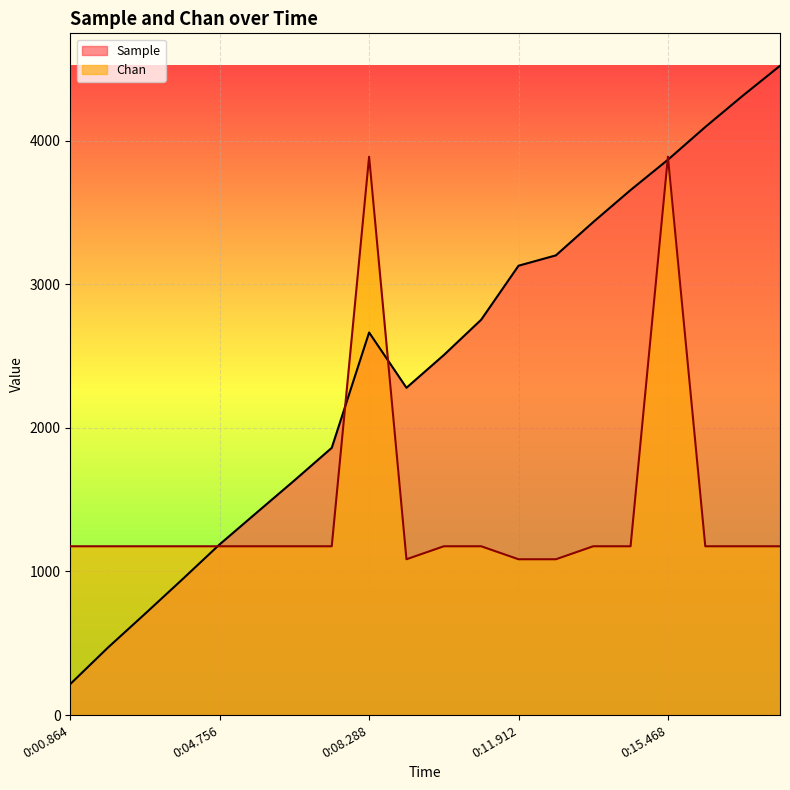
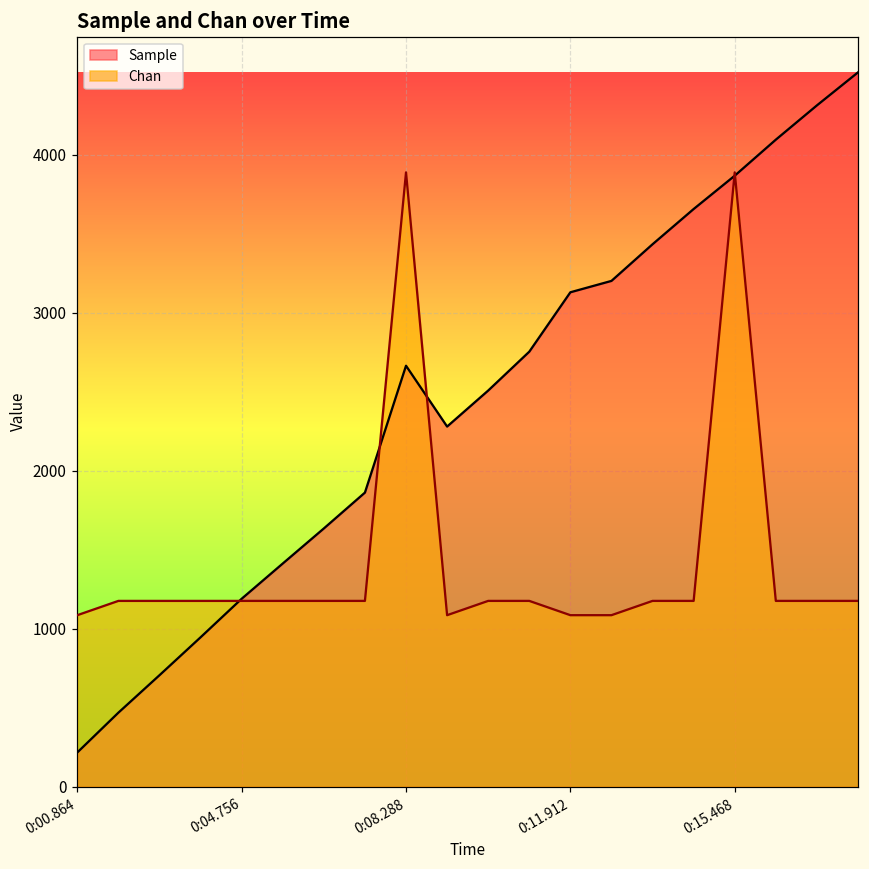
  {
    "Sample": {
      "0:00.864": 220,
      "0:08.288": 2660,
      "0:11.912": 3130,
      "0:15.468": 3870
    },
    "Chan": {
-     "0:00.864": 1180,
+     "0:00.864": 1090,
      "0:08.288": 3890,
      "0:11.912": 1090,
      "0:15.468": 3890
    }
  }
